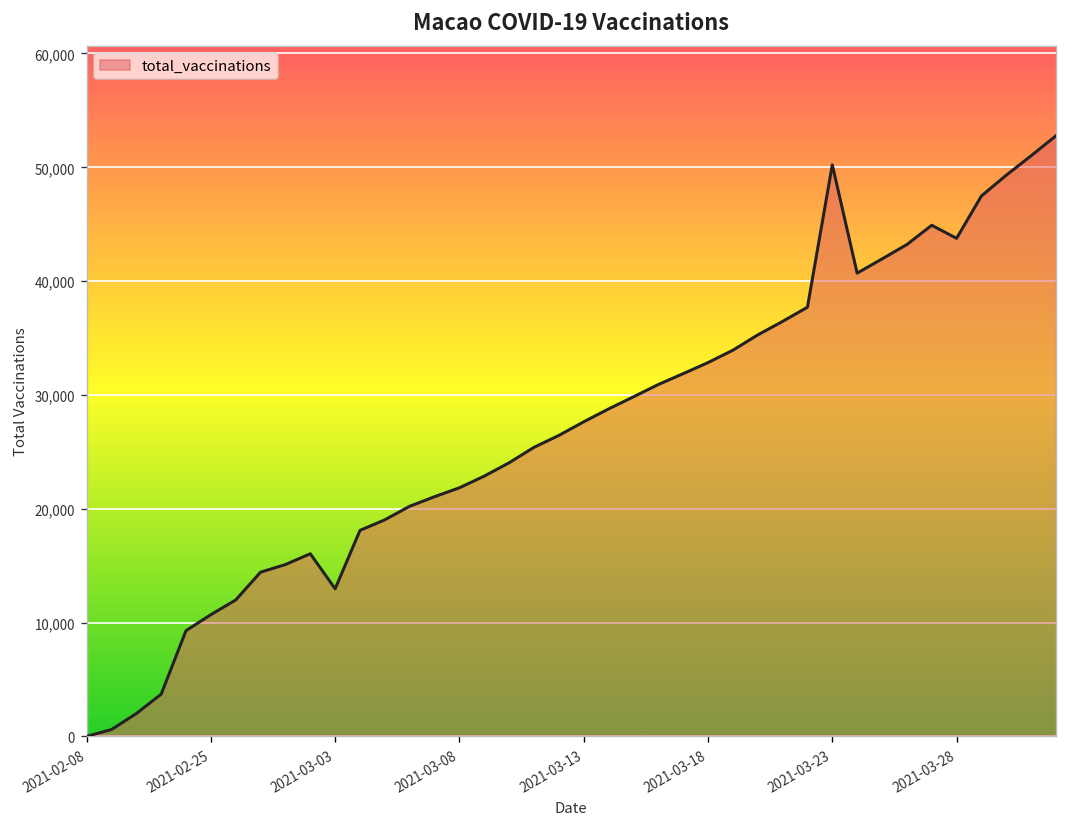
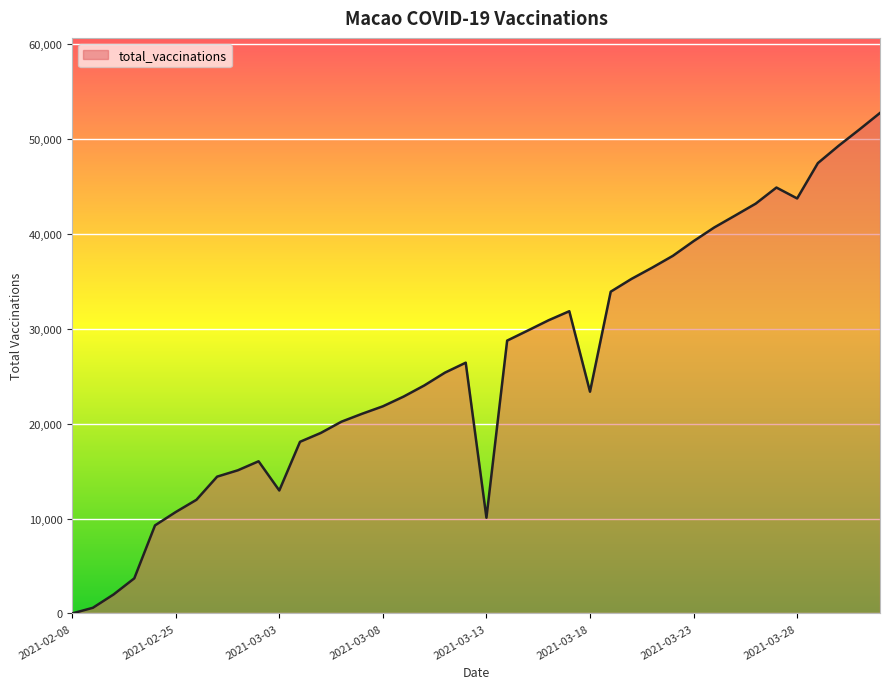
  {
    "2021-02-08": "0",
    "2021-02-25": "11,000",
    "2021-03-03": "13,000",
    "2021-03-08": "22,000",
-   "2021-03-13": "28,000",
-   "2021-03-18": "33,000",
-   "2021-03-23": "50,000",
+   "2021-03-13": "10,000",
+   "2021-03-18": "23,000",
+   "2021-03-23": "39,000",
    "2021-03-28": "44,000"
  }
